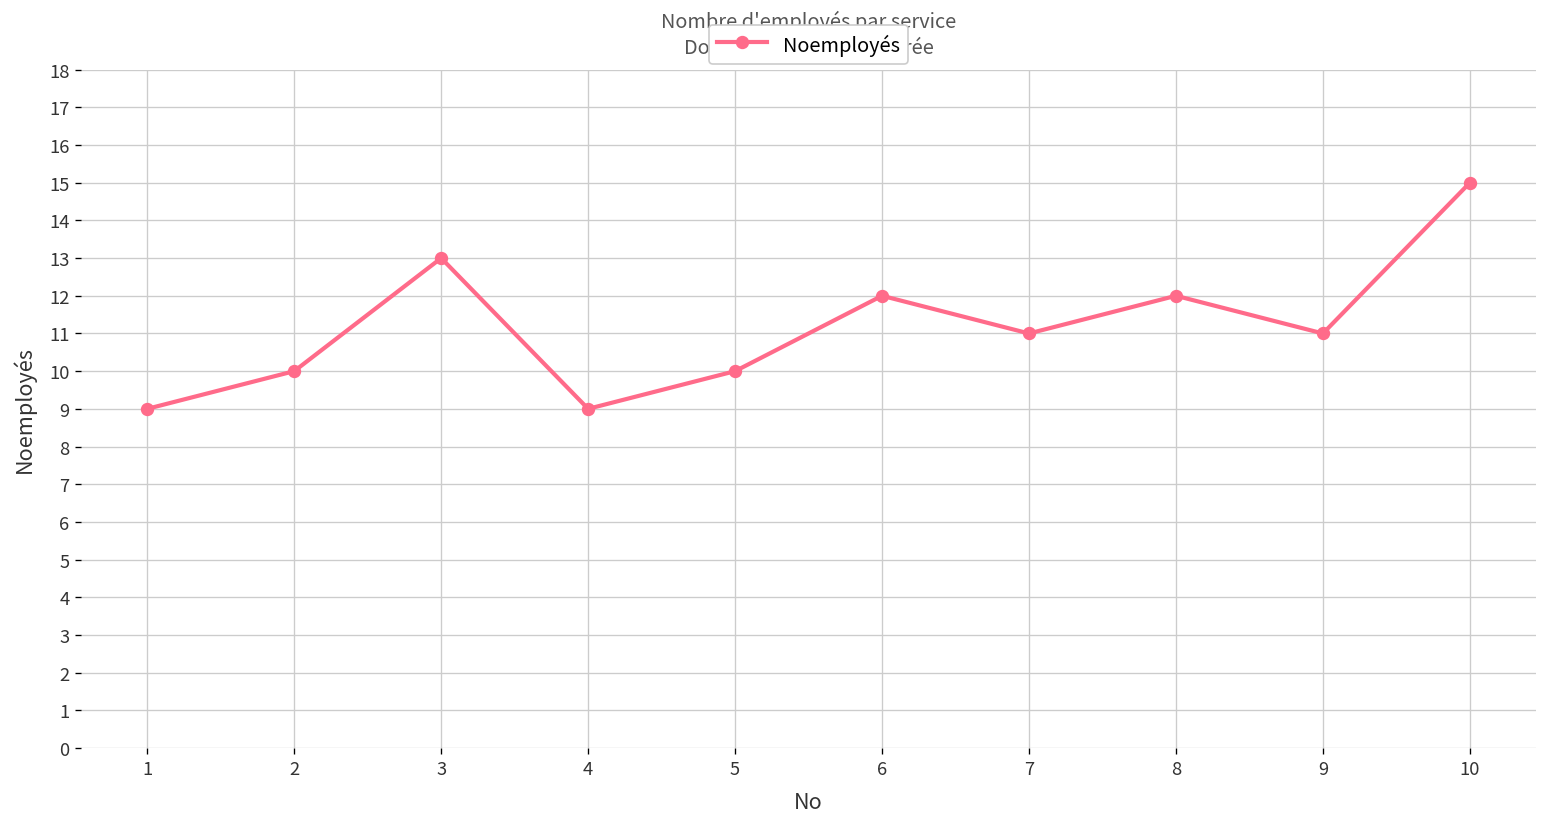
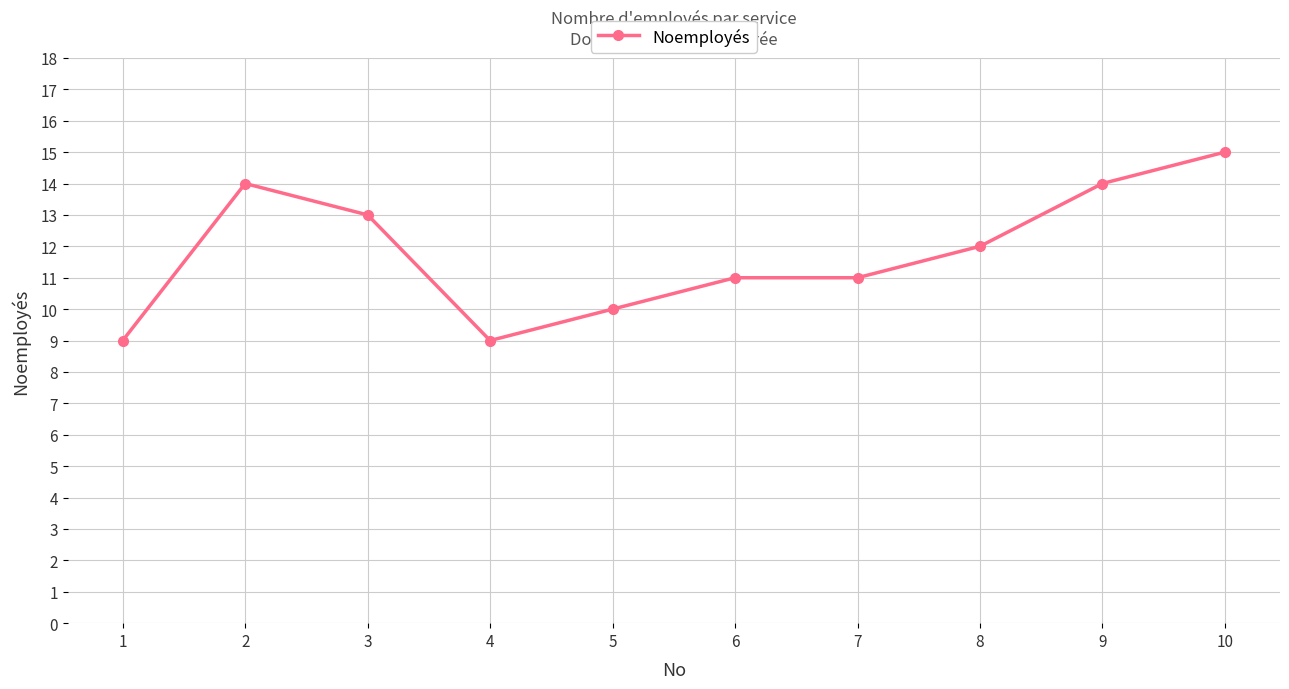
  {
    "1": 9,
-   "2": 10,
+   "2": 14,
    "3": 13,
    "4": 9,
    "5": 10,
-   "6": 12,
+   "6": 11,
    "7": 11,
    "8": 12,
-   "9": 11,
+   "9": 14,
    "10": 15
  }
